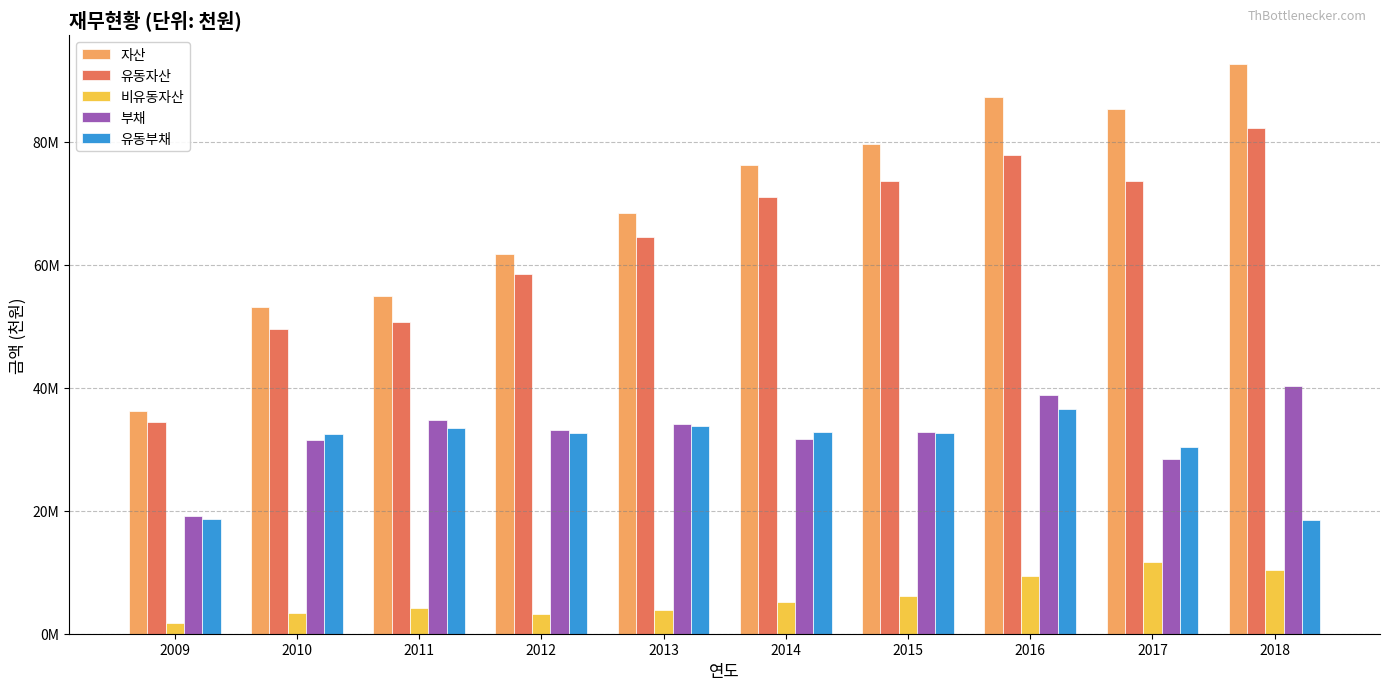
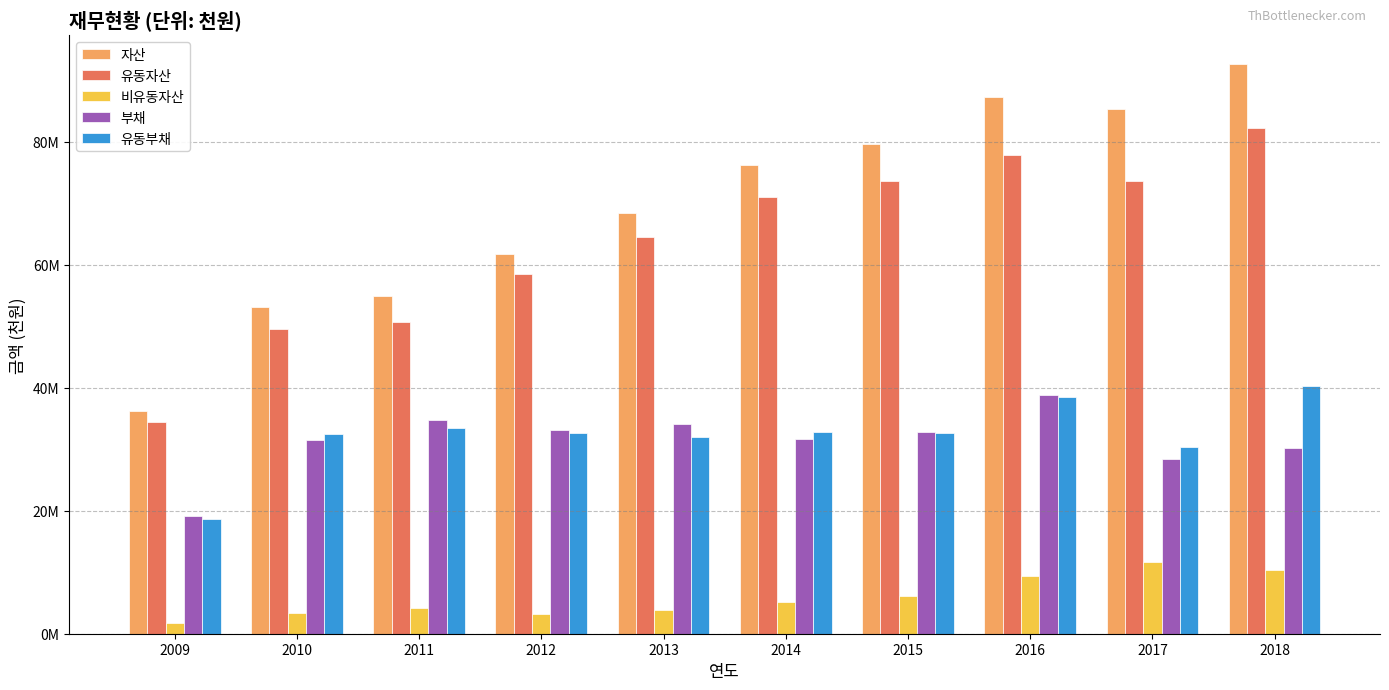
  {
    "부채": {
      "2009": 19000000,
      "2010": 31000000,
      "2011": 35000000,
      "2012": 33000000,
      "2013": 34000000,
      "2014": 32000000,
      "2015": 33000000,
      "2016": 39000000,
      "2017": 28000000,
-     "2018": 40000000
+     "2018": 30000000
    },
    "유동부채": {
      "2009": 19000000,
      "2010": 32000000,
      "2011": 33000000,
      "2012": 33000000,
-     "2013": 34000000,
+     "2013": 32000000,
      "2014": 33000000,
      "2015": 33000000,
-     "2016": 36000000,
+     "2016": 38000000,
      "2017": 30000000,
-     "2018": 19000000
+     "2018": 40000000
    }
  }
